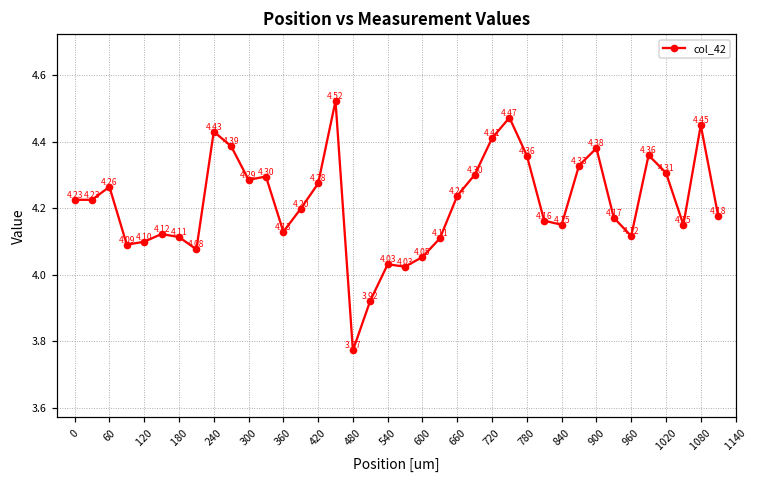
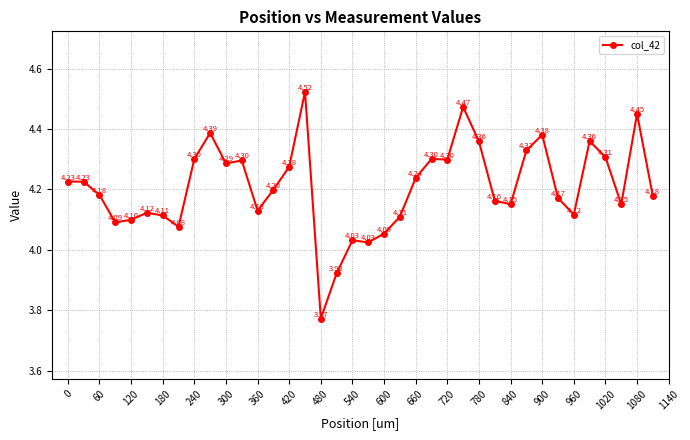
  {
    "0": 4.23,
-   "60": 4.26,
+   "60": 4.18,
    "120": 4.10,
    "180": 4.11,
-   "240": 4.43,
+   "240": 4.30,
    "300": 4.29,
    "360": 4.13,
    "420": 4.28,
    "480": 3.77,
    "540": 4.03,
    "600": 4.05,
    "660": 4.24,
-   "720": 4.41,
+   "720": 4.30,
    "780": 4.36,
    "840": 4.15,
    "900": 4.38,
    "960": 4.12,
    "1020": 4.31,
    "1080": 4.45
  }
